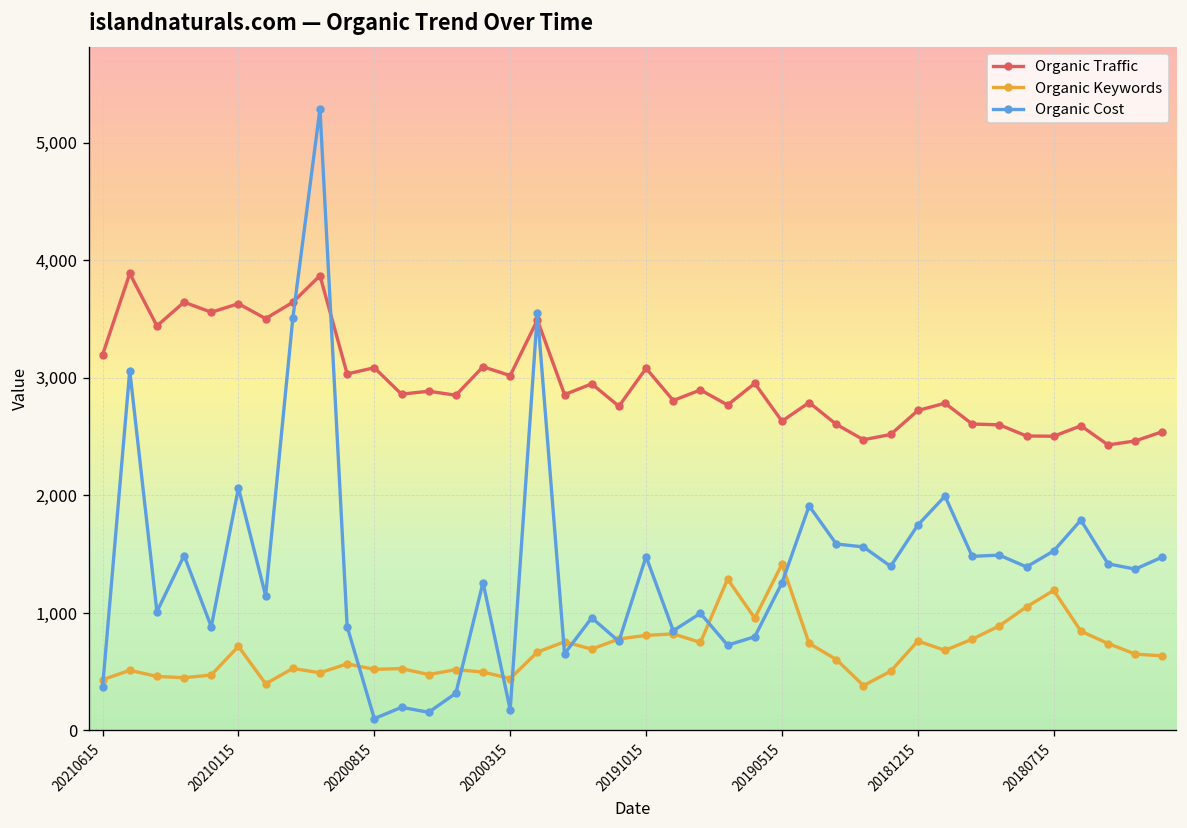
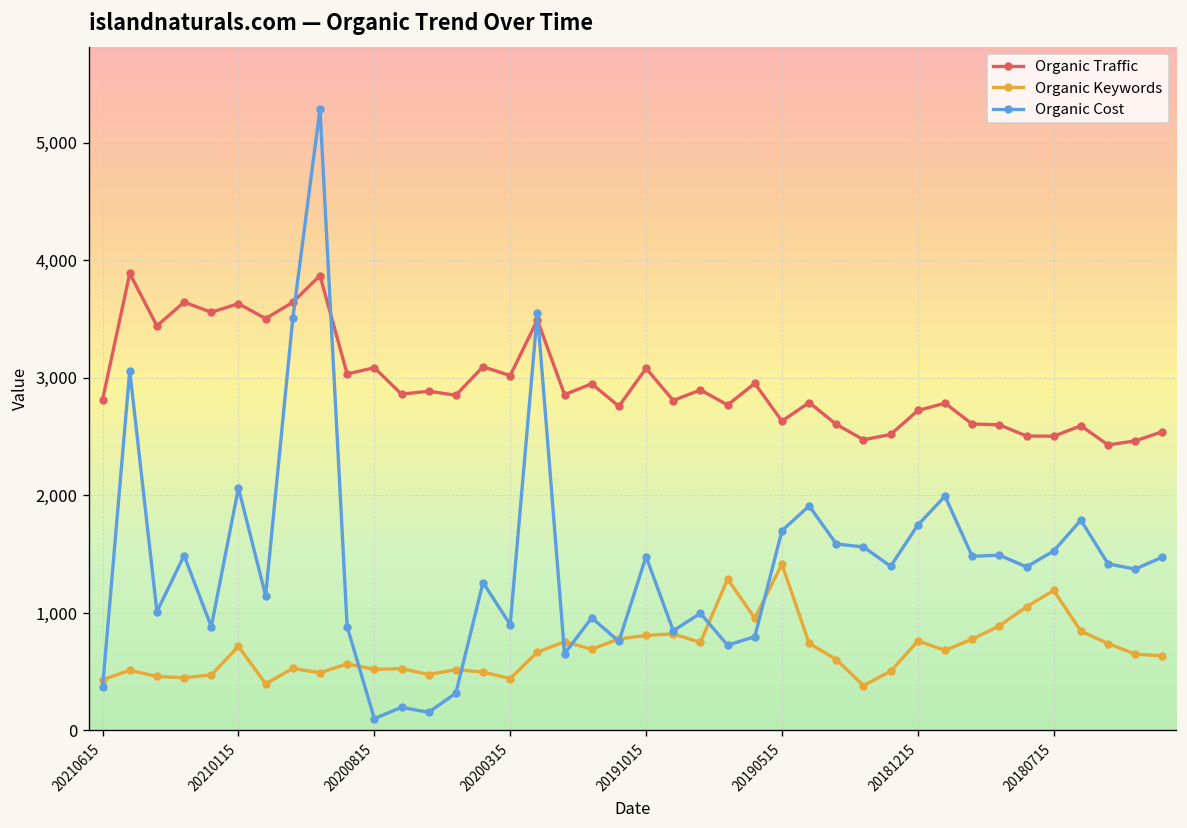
  {
    "Organic Traffic": {
-     "20210615": "3,200",
+     "20210615": "2,800",
      "20210115": "3,600",
      "20200815": "3,100",
      "20200315": "3,000",
      "20191015": "3,100",
      "20190515": "2,600",
      "20181215": "2,700",
      "20180715": "2,500"
    },
    "Organic Keywords": {
      "20210615": "400",
      "20210115": "700",
      "20200815": "500",
      "20200315": "400",
      "20191015": "800",
      "20190515": "1,400",
      "20181215": "800",
      "20180715": "1,200"
    },
    "Organic Cost": {
      "20210615": "400",
      "20210115": "2,100",
      "20200815": "100",
-     "20200315": "200",
+     "20200315": "900",
      "20191015": "1,500",
-     "20190515": "1,300",
+     "20190515": "1,700",
      "20181215": "1,700",
      "20180715": "1,500"
    }
  }
